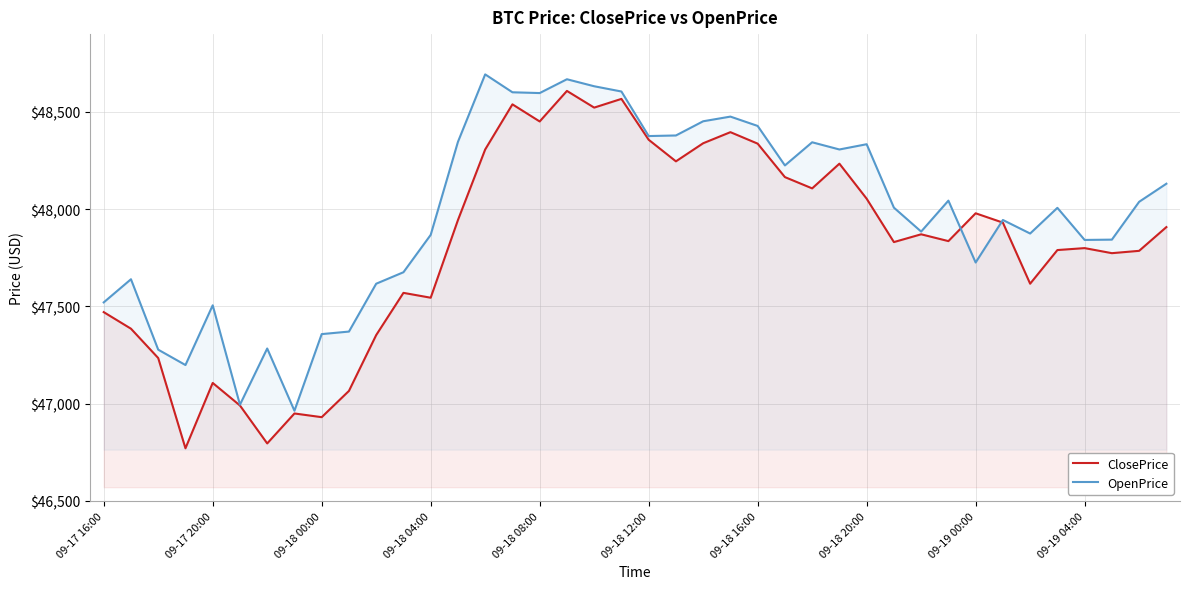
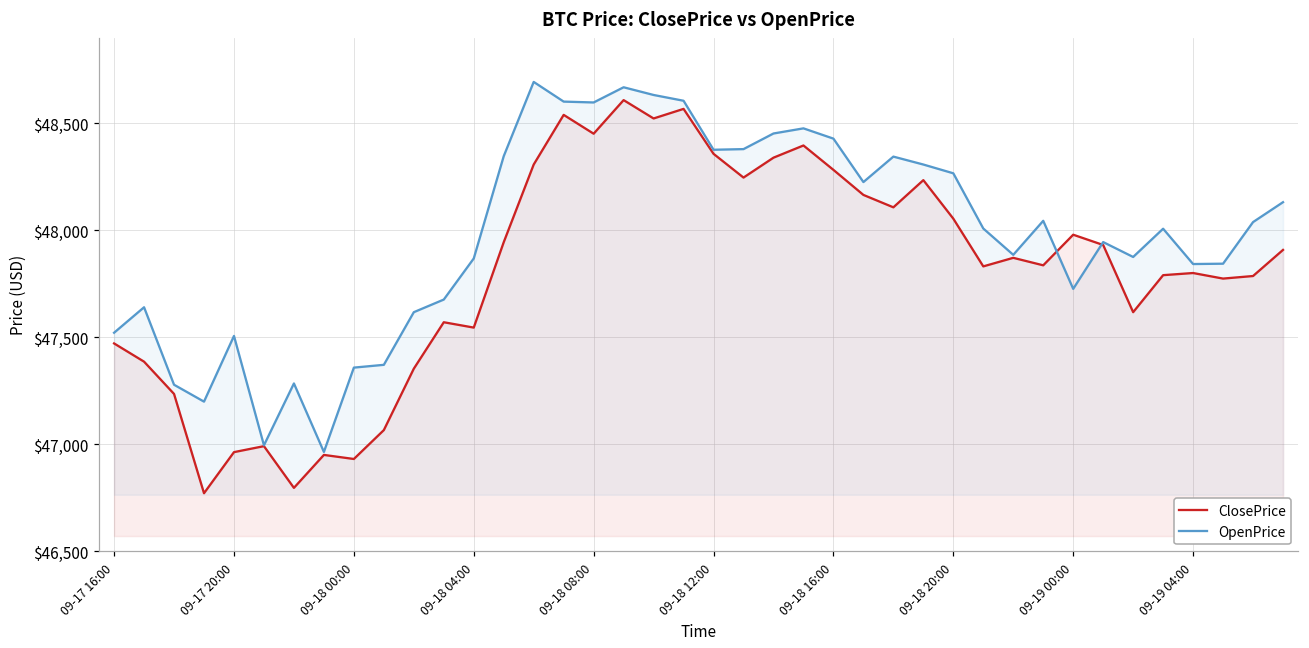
  {
    "ClosePrice": {
      "09-17 16:00": "$47,470",
-     "09-17 20:00": "$47,110",
+     "09-17 20:00": "$46,960",
      "09-18 00:00": "$46,930",
      "09-18 04:00": "$47,550",
      "09-18 08:00": "$48,450",
      "09-18 12:00": "$48,360",
-     "09-18 16:00": "$48,340",
+     "09-18 16:00": "$48,280",
      "09-18 20:00": "$48,050",
      "09-19 00:00": "$47,980",
      "09-19 04:00": "$47,800"
    },
    "OpenPrice": {
      "09-17 16:00": "$47,520",
      "09-17 20:00": "$47,510",
      "09-18 00:00": "$47,360",
      "09-18 04:00": "$47,870",
      "09-18 08:00": "$48,600",
      "09-18 12:00": "$48,380",
      "09-18 16:00": "$48,430",
-     "09-18 20:00": "$48,330",
+     "09-18 20:00": "$48,270",
      "09-19 00:00": "$47,730",
      "09-19 04:00": "$47,840"
    }
  }
